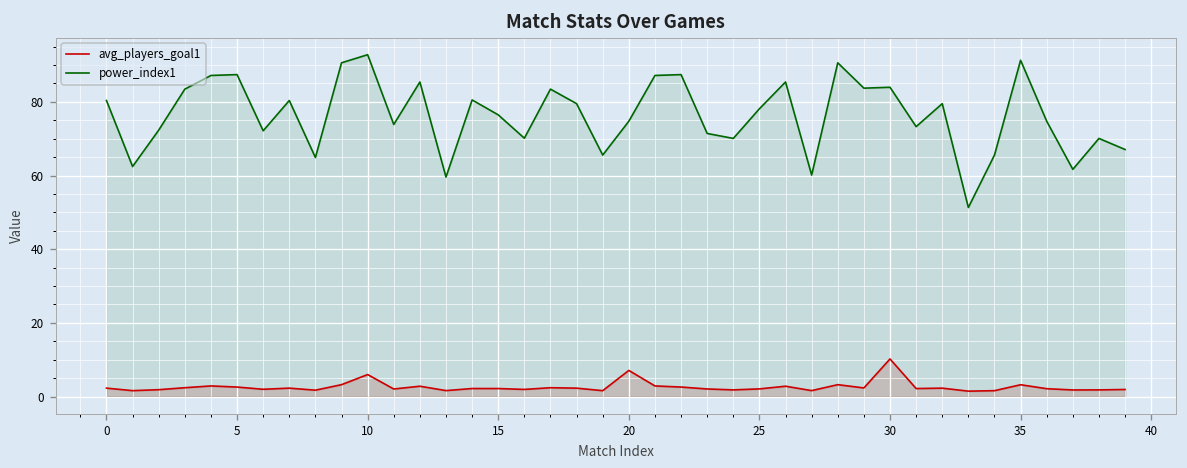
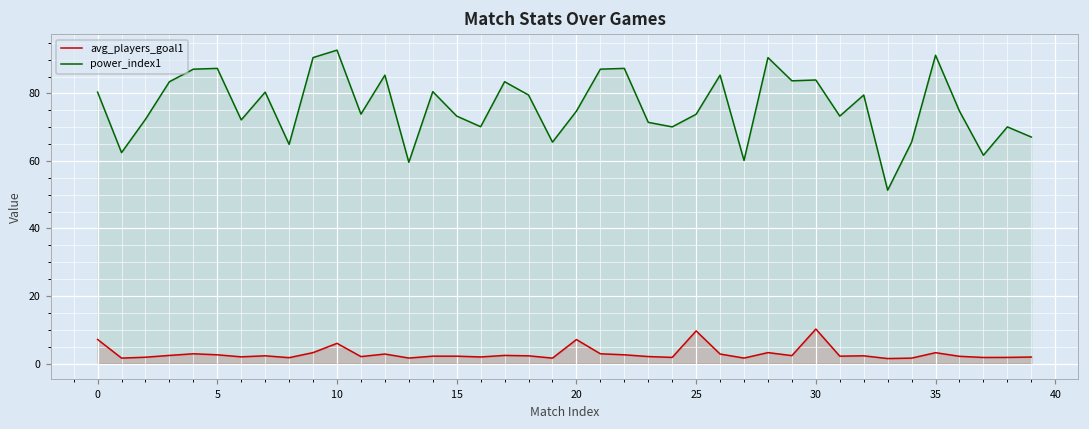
  {
    "avg_players_goal1": {
-     "0": 2,
+     "0": 7,
      "5": 3,
      "10": 6,
      "15": 2,
      "20": 7,
-     "25": 2,
+     "25": 10,
      "30": 10,
      "35": 3
    },
    "power_index1": {
      "0": 80,
      "5": 87,
      "10": 93,
-     "15": 76,
+     "15": 73,
      "20": 75,
-     "25": 78,
+     "25": 74,
      "30": 84,
      "35": 91
    }
  }
